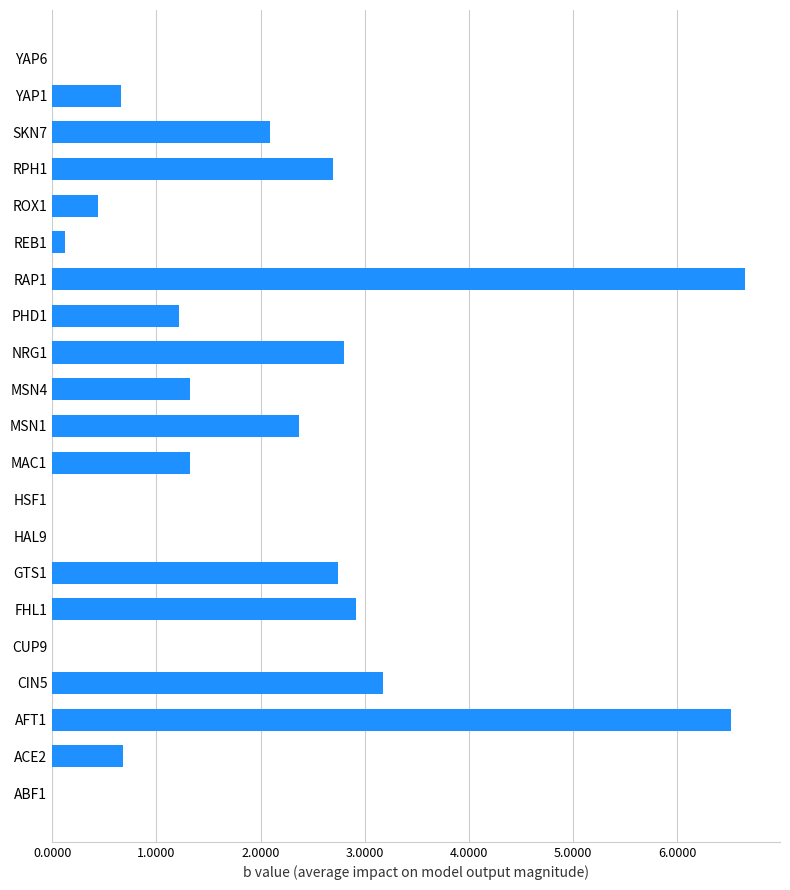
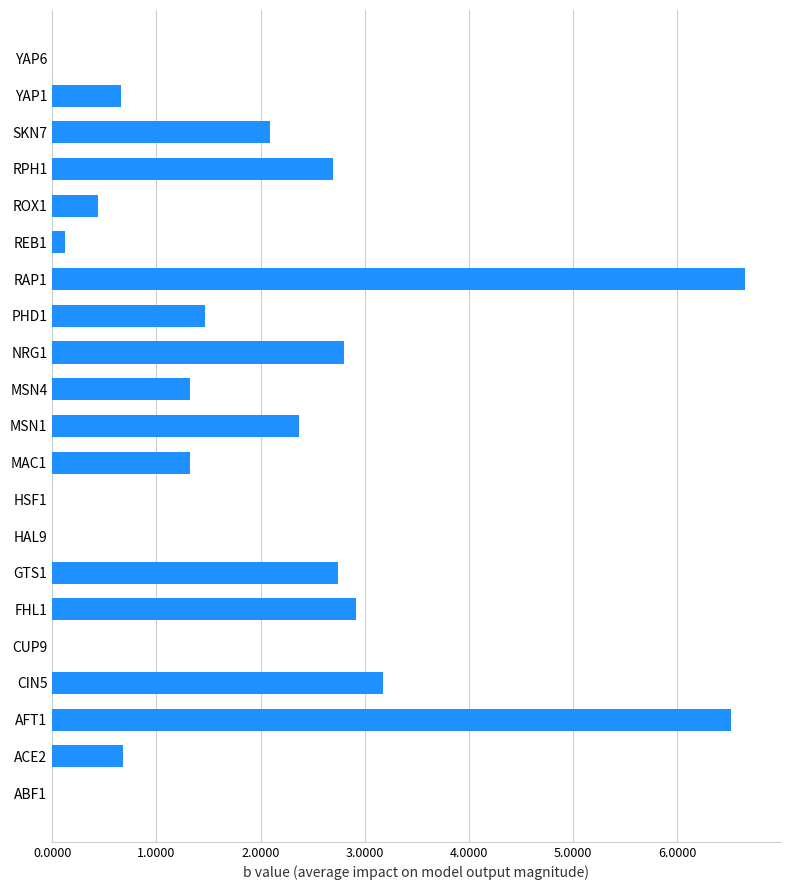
  {
    "YAP6": 0.00,
    "YAP1": 0.66,
    "SKN7": 2.09,
    "RPH1": 2.69,
    "ROX1": 0.44,
    "REB1": 0.12,
    "RAP1": 6.65,
-   "PHD1": 1.21,
+   "PHD1": 1.47,
    "NRG1": 2.81,
    "MSN4": 1.32,
    "MSN1": 2.37,
    "MAC1": 1.32,
    "HSF1": 0.00,
    "HAL9": 0.00,
    "GTS1": 2.75,
    "FHL1": 2.91,
    "CUP9": 0.00,
    "CIN5": 3.18,
    "AFT1": 6.52,
    "ACE2": 0.68,
    "ABF1": 0.00
  }
